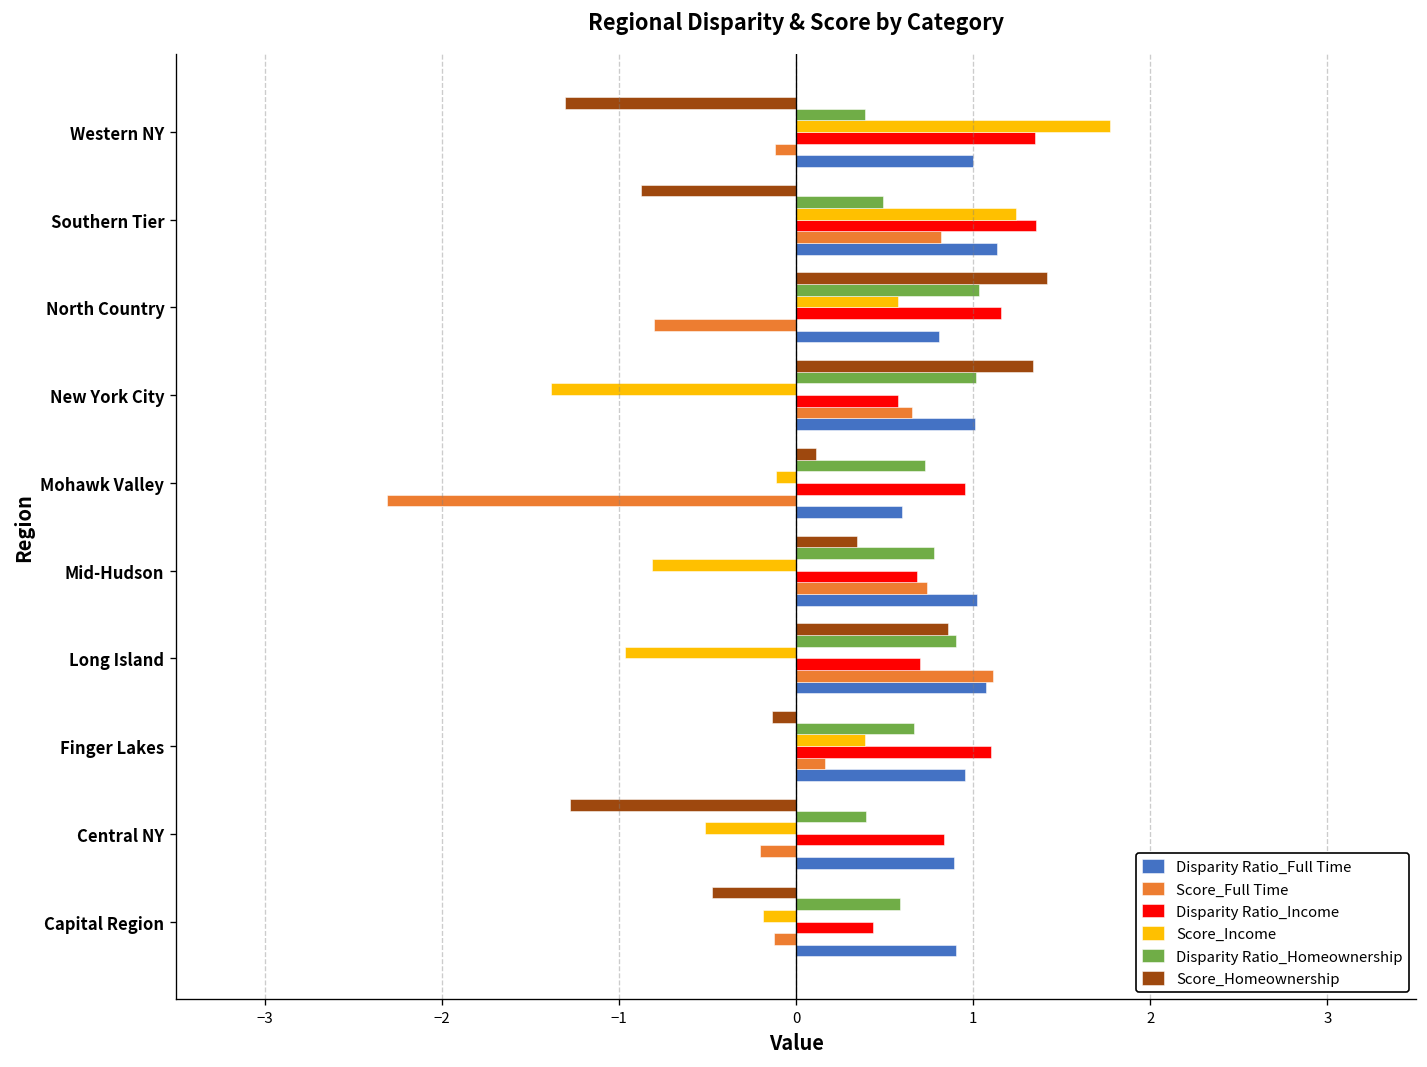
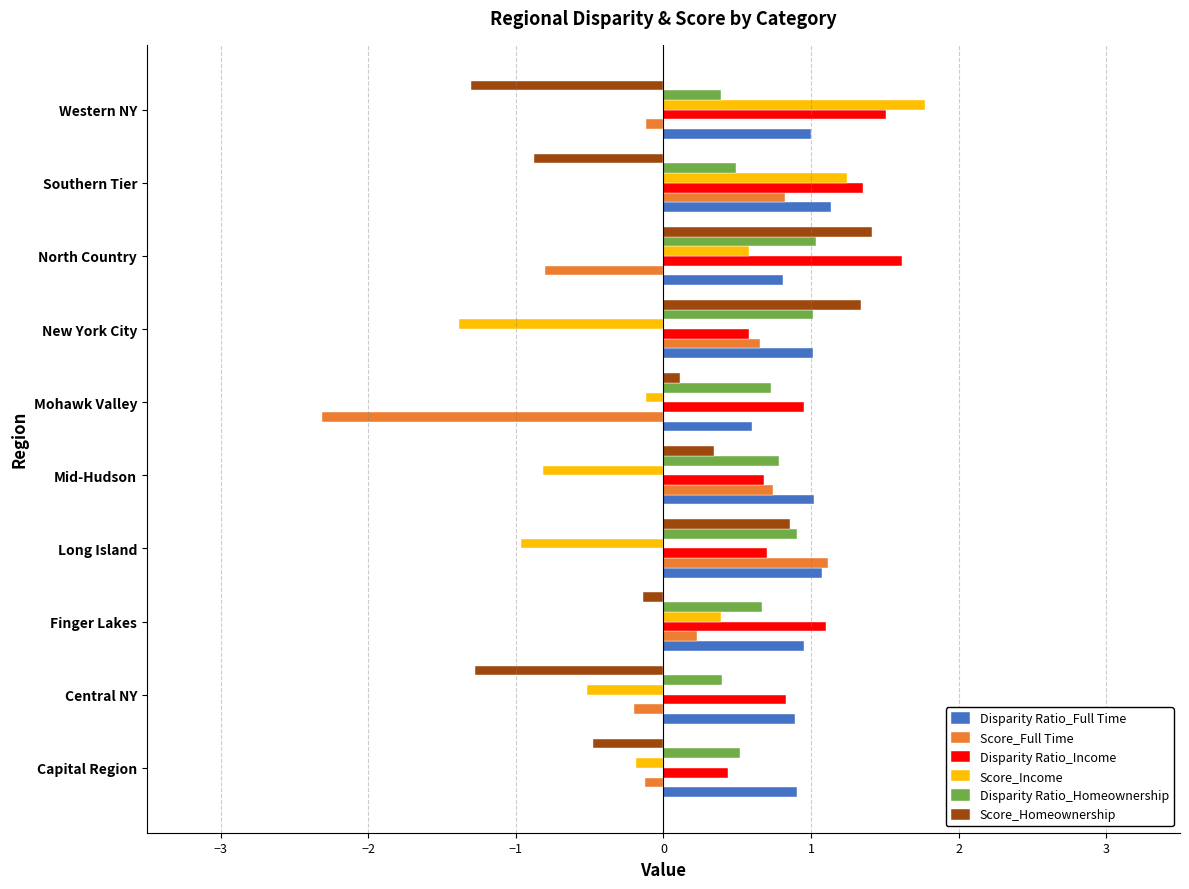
  {
    "Disparity Ratio_Full Time": {
      "Western NY": 1.00,
      "Southern Tier": 1.13,
      "North Country": 0.81,
      "New York City": 1.01,
      "Mohawk Valley": 0.60,
      "Mid-Hudson": 1.02,
      "Long Island": 1.07,
      "Finger Lakes": 0.95,
      "Central NY": 0.89,
      "Capital Region": 0.90
    },
    "Score_Full Time": {
      "Western NY": -0.12,
      "Southern Tier": 0.82,
      "North Country": -0.80,
      "New York City": 0.66,
      "Mohawk Valley": -2.31,
      "Mid-Hudson": 0.74,
      "Long Island": 1.11,
-     "Finger Lakes": 0.17,
+     "Finger Lakes": 0.23,
      "Central NY": -0.20,
      "Capital Region": -0.12
    },
    "Disparity Ratio_Income": {
-     "Western NY": 1.35,
+     "Western NY": 1.51,
      "Southern Tier": 1.35,
-     "North Country": 1.16,
+     "North Country": 1.62,
      "New York City": 0.58,
      "Mohawk Valley": 0.95,
      "Mid-Hudson": 0.68,
      "Long Island": 0.70,
      "Finger Lakes": 1.10,
      "Central NY": 0.83,
      "Capital Region": 0.44
    },
    "Score_Income": {
      "Western NY": 1.77,
      "Southern Tier": 1.24,
      "North Country": 0.58,
      "New York City": -1.38,
      "Mohawk Valley": -0.11,
      "Mid-Hudson": -0.81,
      "Long Island": -0.97,
      "Finger Lakes": 0.39,
      "Central NY": -0.52,
      "Capital Region": -0.19
    },
    "Disparity Ratio_Homeownership": {
      "Western NY": 0.39,
      "Southern Tier": 0.49,
      "North Country": 1.03,
      "New York City": 1.02,
      "Mohawk Valley": 0.73,
      "Mid-Hudson": 0.78,
      "Long Island": 0.90,
      "Finger Lakes": 0.67,
      "Central NY": 0.40,
-     "Capital Region": 0.59
+     "Capital Region": 0.52
    },
    "Score_Homeownership": {
      "Western NY": -1.30,
      "Southern Tier": -0.88,
      "North Country": 1.41,
      "New York City": 1.34,
      "Mohawk Valley": 0.11,
      "Mid-Hudson": 0.34,
      "Long Island": 0.86,
      "Finger Lakes": -0.14,
      "Central NY": -1.28,
      "Capital Region": -0.48
    }
  }
